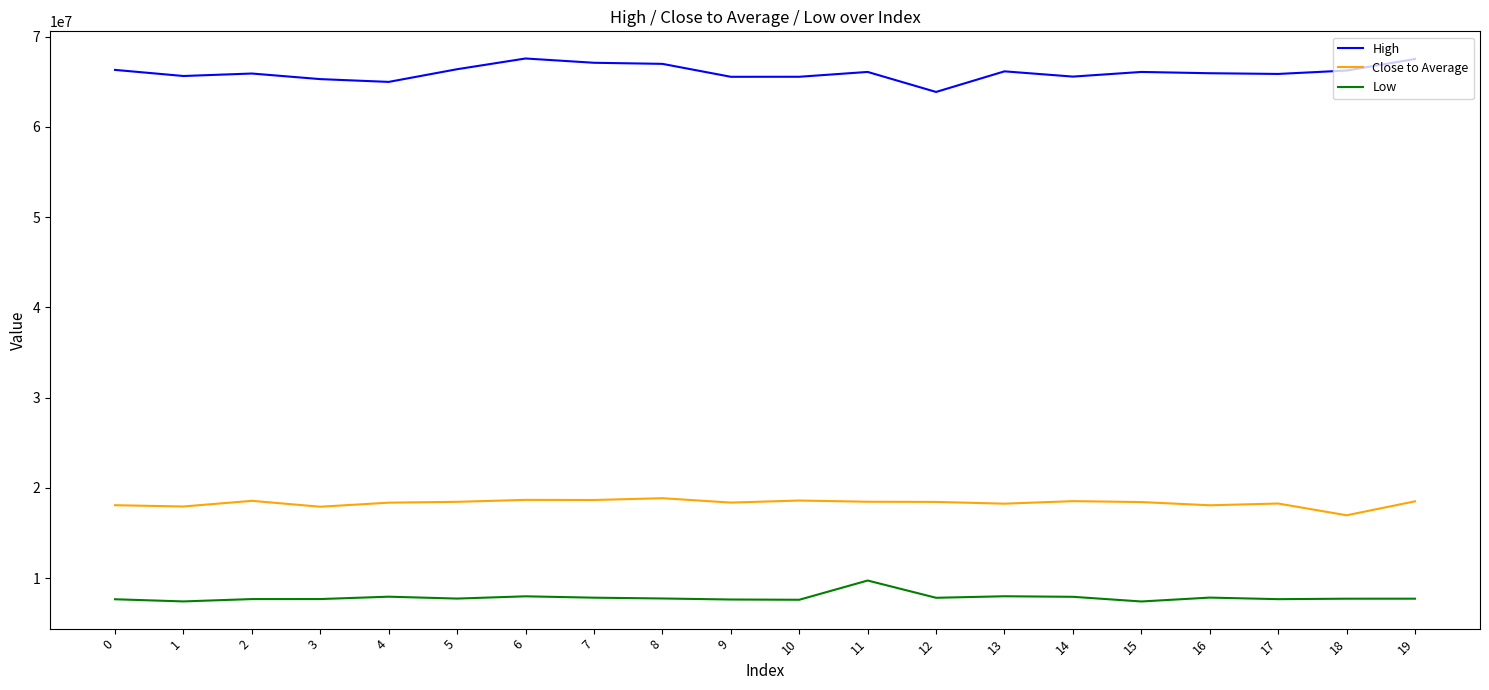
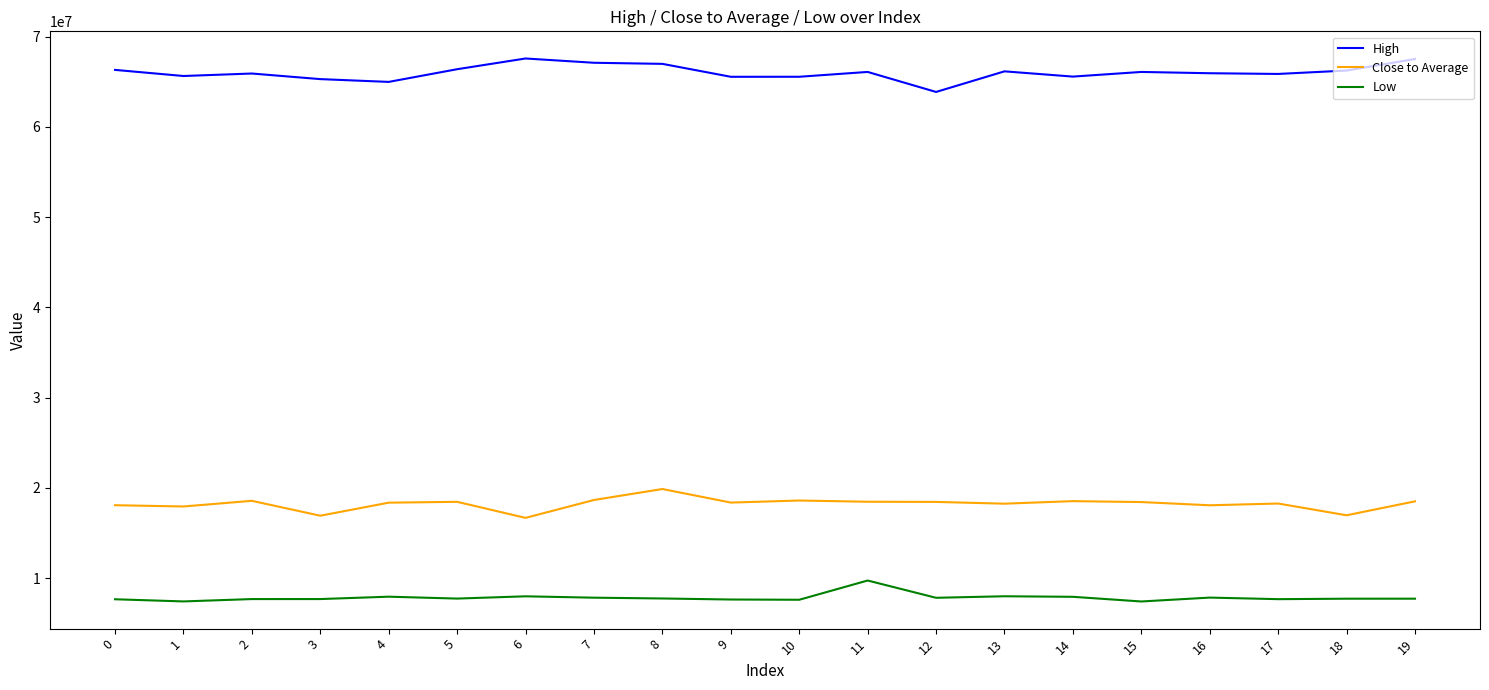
  {
    "High": {
      "0": 66000000,
      "1": 66000000,
      "2": 66000000,
      "3": 65000000,
      "4": 65000000,
      "5": 66000000,
      "6": 68000000,
      "7": 67000000,
      "8": 67000000,
      "9": 66000000,
      "10": 66000000,
      "11": 66000000,
      "12": 64000000,
      "13": 66000000,
      "14": 66000000,
      "15": 66000000,
      "16": 66000000,
      "17": 66000000
    },
    "Close to Average": {
      "0": 18000000,
      "1": 18000000,
      "2": 19000000,
-     "3": 18000000,
+     "3": 17000000,
      "4": 18000000,
      "5": 18000000,
-     "6": 19000000,
+     "6": 17000000,
      "7": 19000000,
-     "8": 19000000,
+     "8": 20000000,
      "9": 18000000,
      "10": 19000000,
      "11": 18000000,
      "12": 18000000,
      "13": 18000000,
      "14": 19000000,
      "15": 18000000,
      "16": 18000000,
      "17": 18000000,
      "18": 17000000,
      "19": 19000000
    },
    "Low": {
      "0": 8000000,
      "1": 7000000,
      "2": 8000000,
      "3": 8000000,
      "4": 8000000,
      "5": 8000000,
      "6": 8000000,
      "7": 8000000,
      "8": 8000000,
      "9": 8000000,
      "10": 8000000,
      "11": 10000000,
      "12": 8000000,
      "13": 8000000,
      "14": 8000000,
      "15": 7000000,
      "16": 8000000,
      "17": 8000000,
      "18": 8000000,
      "19": 8000000
    }
  }
